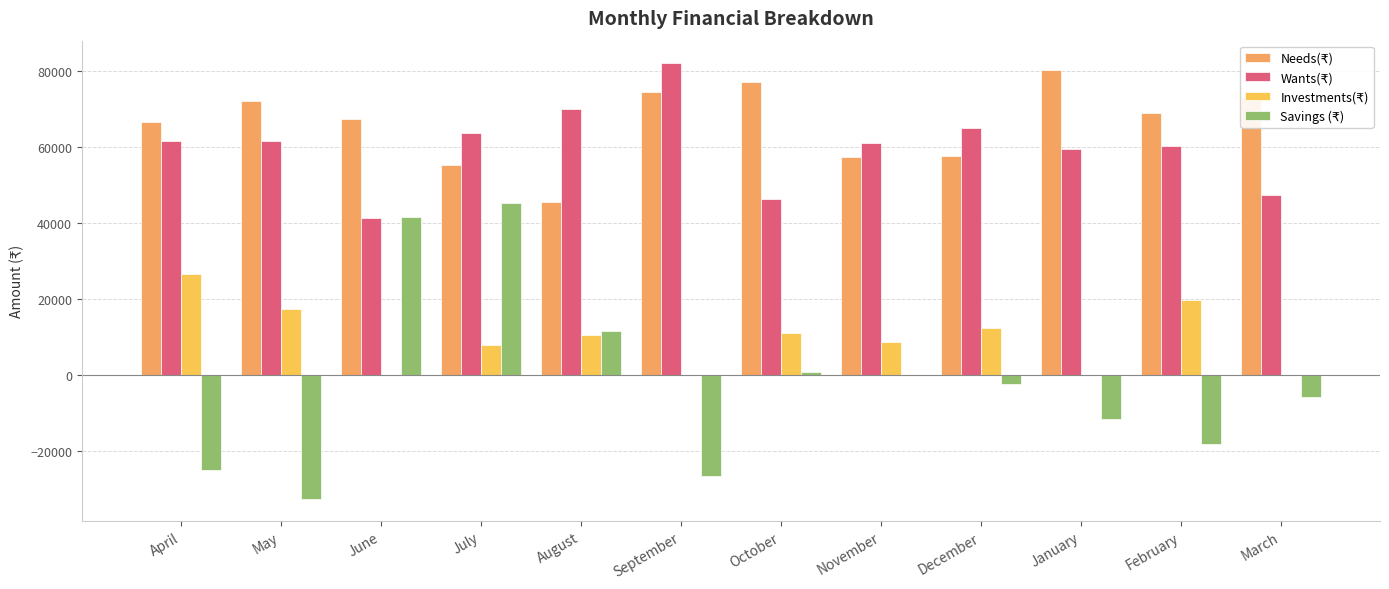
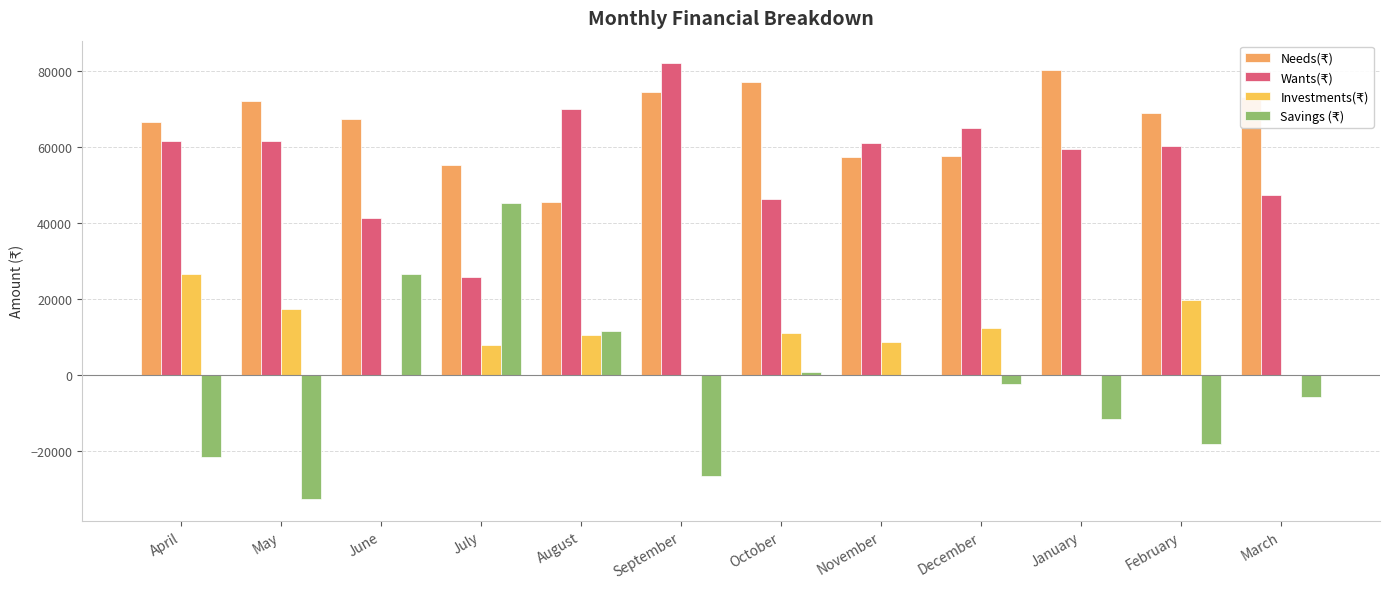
  {
    "Wants(₹)": {
      "April": 61000,
      "May": 62000,
      "June": 41000,
-     "July": 64000,
+     "July": 26000,
      "August": 70000,
      "September": 82000,
      "October": 46000,
      "November": 61000,
      "December": 65000,
      "January": 59000,
      "February": 60000,
      "March": 47000
    },
    "Savings (₹)": {
-     "April": -25000,
+     "April": -22000,
      "May": -33000,
-     "June": 42000,
+     "June": 26000,
      "July": 45000,
      "August": 12000,
      "September": -27000,
      "October": 1000,
      "December": -3000,
      "January": -12000,
      "February": -18000,
      "March": -6000
    }
  }
